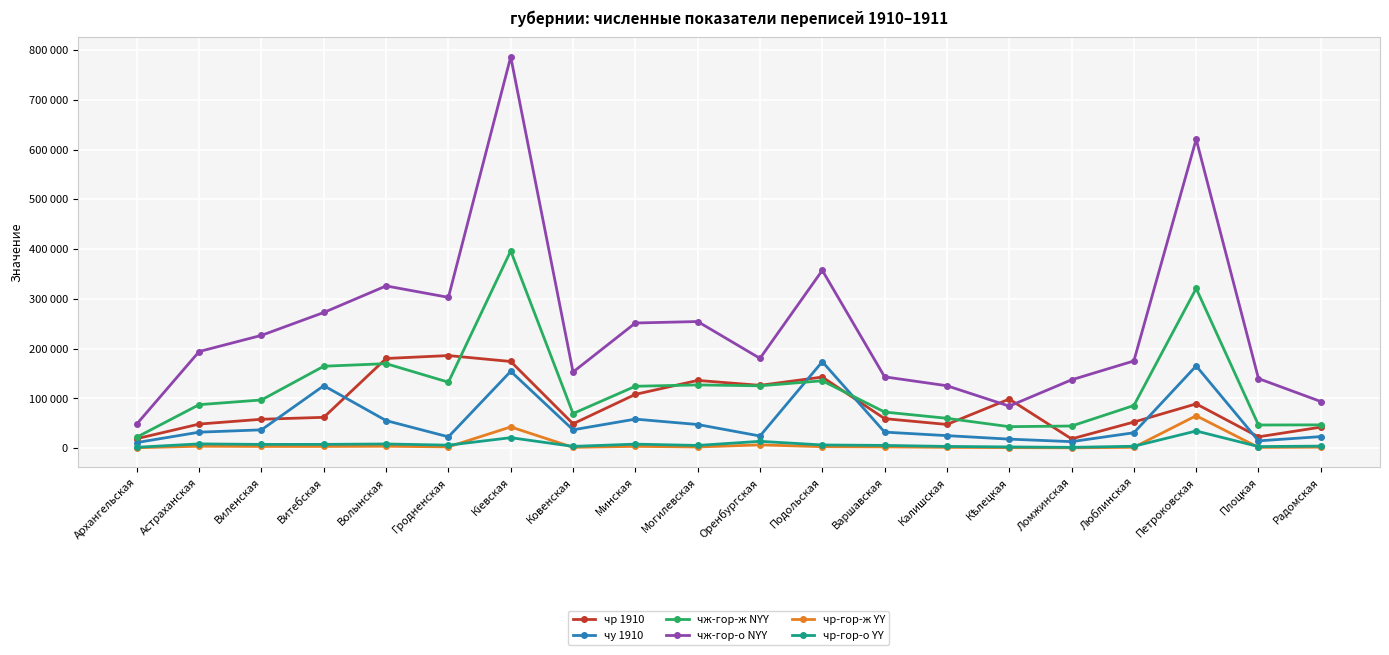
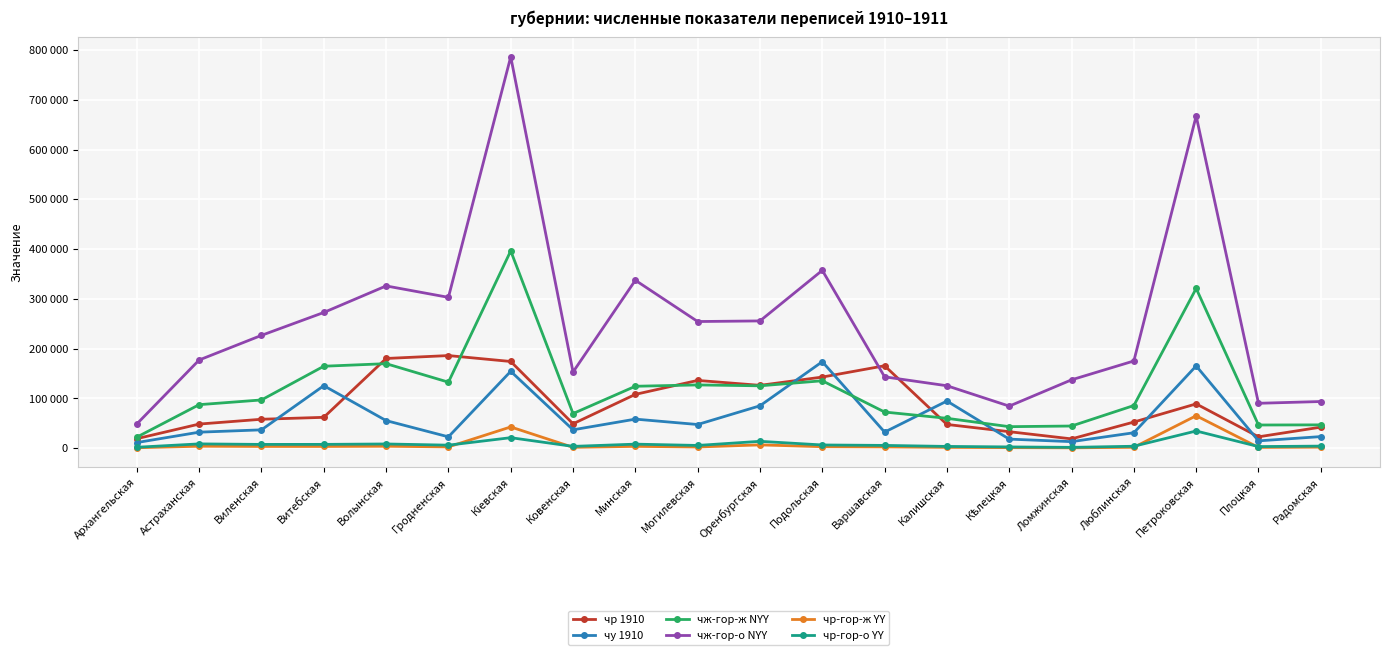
  {
    "чр 1910": {
      "Астраханская": 50000,
      "Виленская": 60000,
      "Витебская": 60000,
      "Волынская": 180000,
      "Гродненская": 190000,
      "Кіевская": 170000,
      "Ковенская": 50000,
      "Минская": 110000,
      "Могилевская": 140000,
      "Подольская": 140000,
-     "Варшавская": 60000,
+     "Варшавская": 170000,
      "Калишская": 50000,
-     "Кѣлецкая": 100000,
+     "Кѣлецкая": 30000,
      "Ломжинская": 20000,
      "Люблинская": 50000,
      "Петроковская": 90000,
      "Плоцкая": 20000
    },
    "чу 1910": {
      "Архангельская": 10000,
      "Астраханская": 30000,
      "Виленская": 40000,
      "Витебская": 130000,
      "Волынская": 60000,
      "Гродненская": 20000,
      "Кіевская": 150000,
      "Ковенская": 40000,
      "Минская": 60000,
      "Могилевская": 50000,
-     "Оренбургская": 20000,
+     "Оренбургская": 90000,
      "Подольская": 170000,
      "Варшавская": 30000,
-     "Калишская": 30000,
+     "Калишская": 90000,
      "Кѣлецкая": 20000,
      "Ломжинская": 10000,
      "Люблинская": 30000,
      "Петроковская": 170000,
      "Плоцкая": 10000,
      "Радомская": 20000
    },
    "чж-гор-о NYY": {
      "Архангельская": 50000,
-     "Астраханская": 190000,
+     "Астраханская": 180000,
      "Виленская": 230000,
      "Витебская": 270000,
      "Волынская": 330000,
      "Гродненская": 300000,
      "Кіевская": 790000,
      "Ковенская": 150000,
-     "Минская": 250000,
+     "Минская": 340000,
      "Могилевская": 250000,
-     "Оренбургская": 180000,
+     "Оренбургская": 260000,
      "Подольская": 360000,
      "Варшавская": 140000,
      "Калишская": 130000,
      "Кѣлецкая": 80000,
      "Ломжинская": 140000,
      "Люблинская": 180000,
-     "Петроковская": 620000,
-     "Плоцкая": 140000,
+     "Петроковская": 670000,
+     "Плоцкая": 90000,
      "Радомская": 90000
    },
    "чр-гор-ж YY": {
      "Кіевская": 40000,
      "Оренбургская": 10000,
      "Петроковская": 70000
    }
  }
